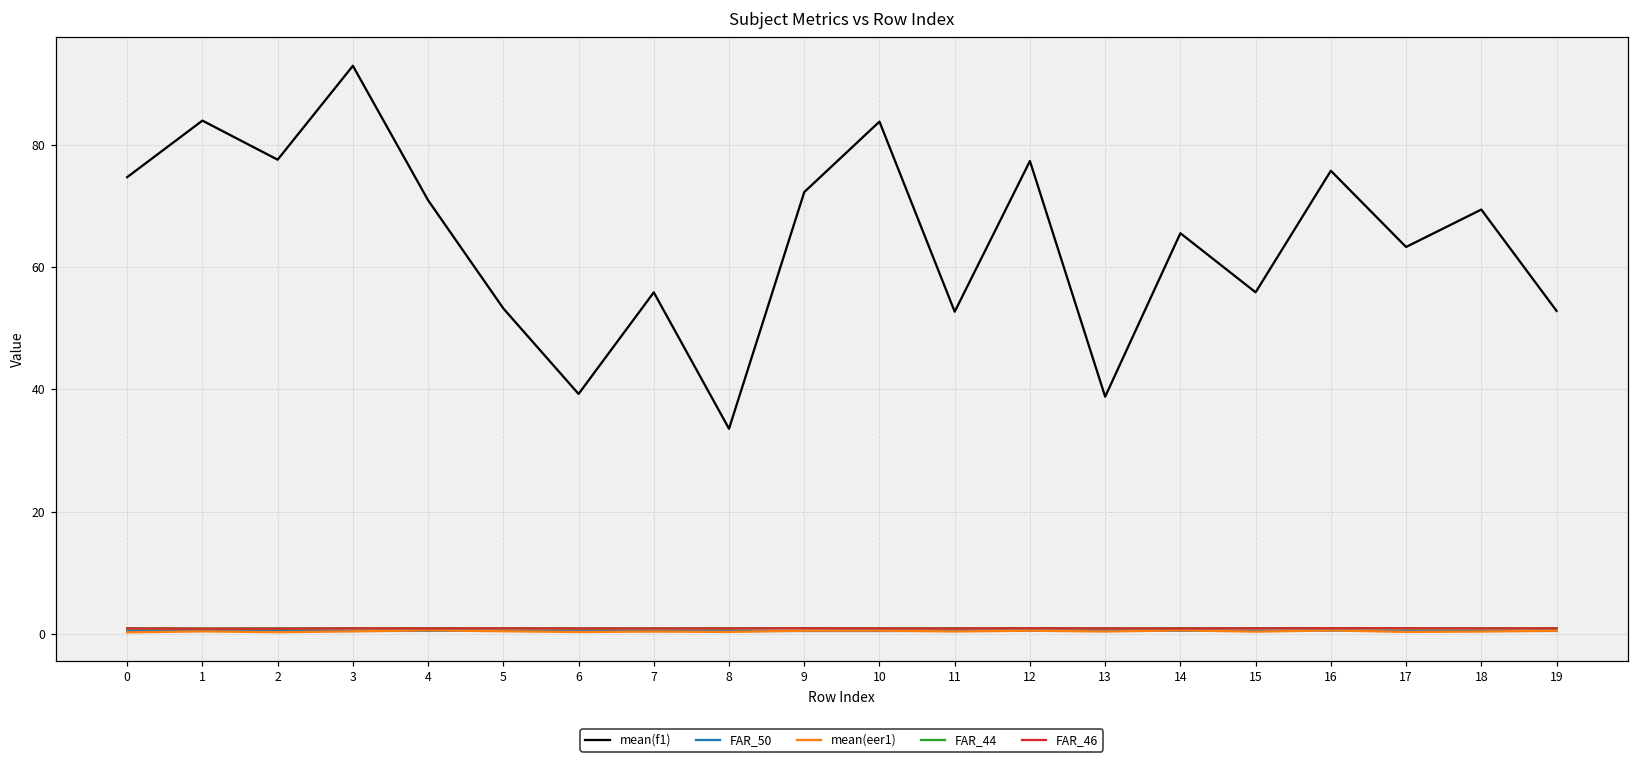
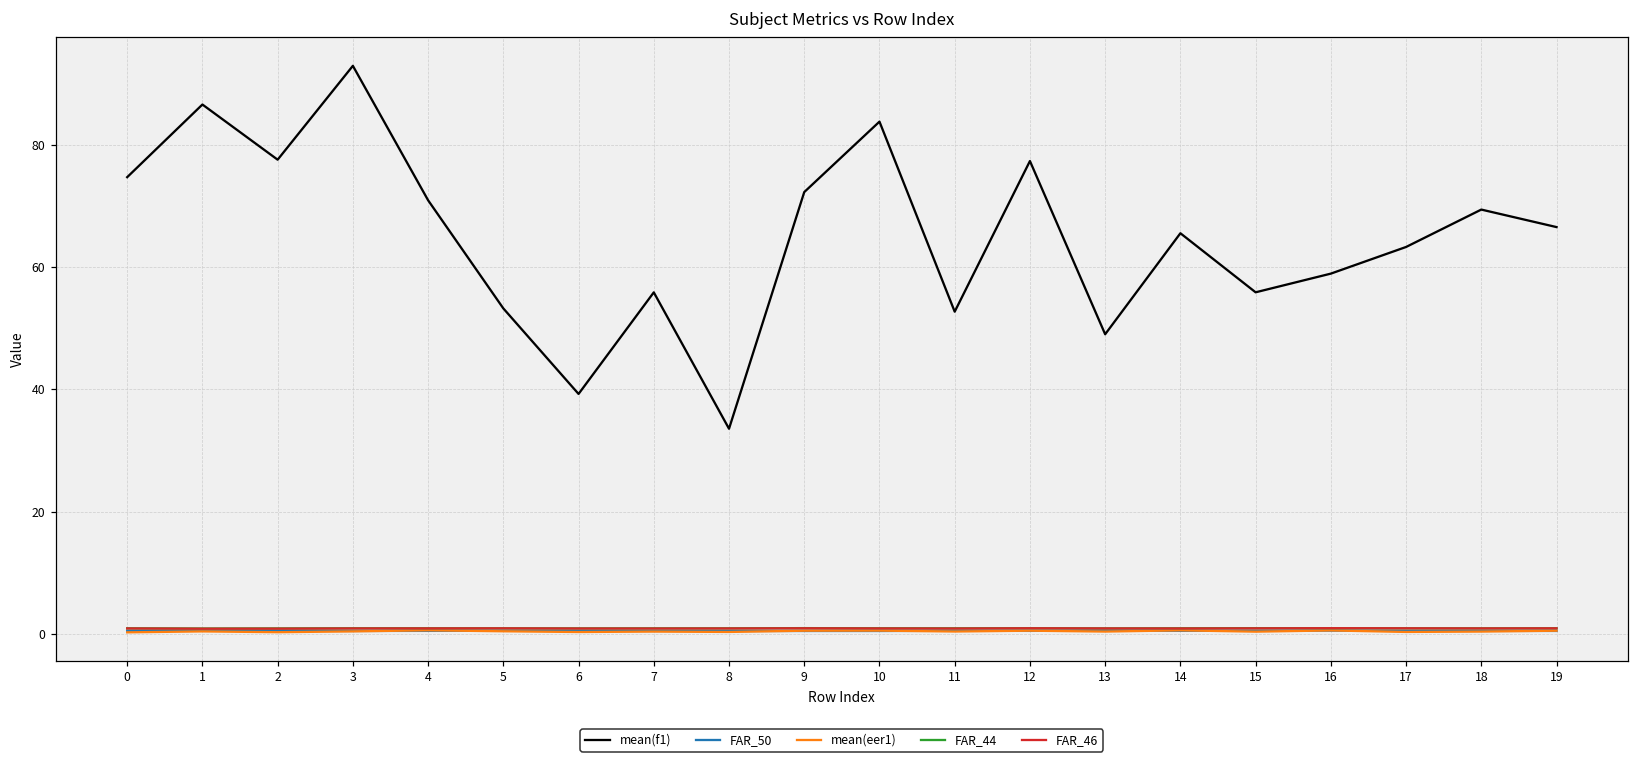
  {
    "mean(f1)": {
      "0": 75,
-     "1": 84,
+     "1": 87,
      "2": 78,
      "3": 93,
      "4": 71,
      "5": 53,
      "6": 39,
      "7": 56,
      "8": 34,
      "9": 72,
      "10": 84,
      "11": 53,
      "12": 77,
-     "13": 39,
+     "13": 49,
      "14": 66,
      "15": 56,
-     "16": 76,
+     "16": 59,
      "17": 63,
      "18": 69,
-     "19": 53
+     "19": 67
    }
  }
